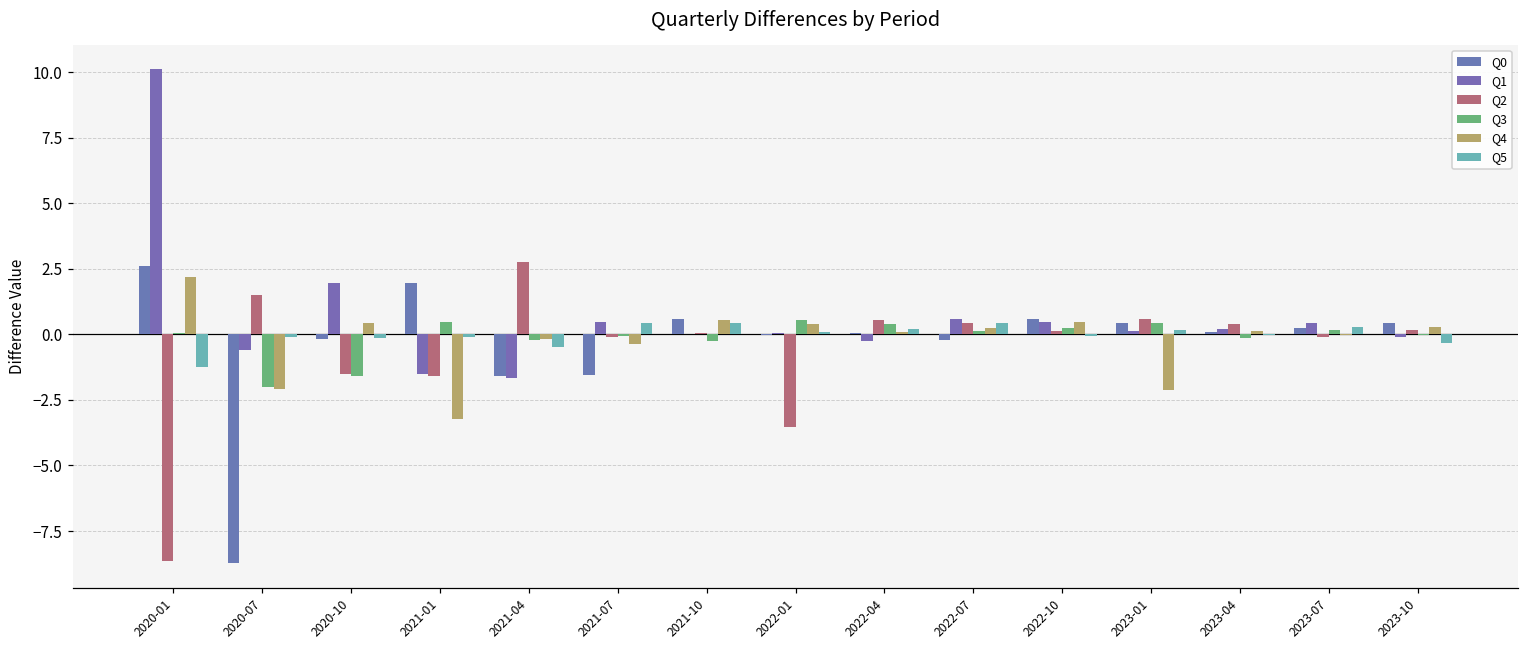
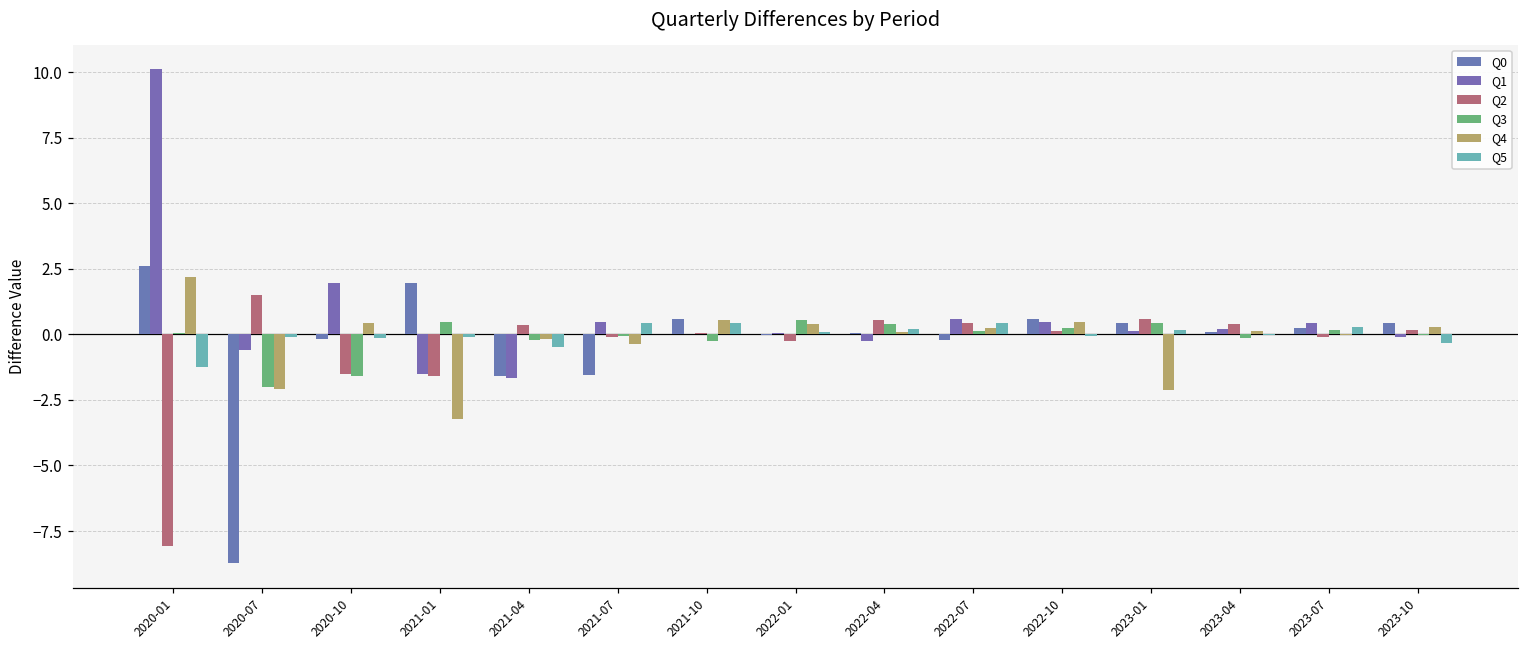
  {
    "Q2": {
-     "2020-01": -8.6,
+     "2020-01": -8.1,
      "2020-07": 1.5,
      "2020-10": -1.5,
      "2021-01": -1.6,
-     "2021-04": 2.8,
-     "2022-01": -3.5,
+     "2021-04": 0.4,
+     "2022-01": -0.3,
      "2022-04": 0.5,
      "2022-07": 0.4,
      "2022-10": 0.1,
      "2023-01": 0.6,
      "2023-04": 0.4,
      "2023-10": 0.2
    },
    "Q4": {
      "2020-01": 2.2,
      "2020-07": -2.1,
      "2020-10": 0.4,
      "2021-01": -3.2,
      "2021-04": -0.2,
      "2021-07": -0.4,
      "2021-10": 0.6,
      "2022-01": 0.4,
      "2022-07": 0.2,
      "2022-10": 0.5,
      "2023-01": -2.1,
      "2023-04": 0.1,
      "2023-10": 0.3
    }
  }
